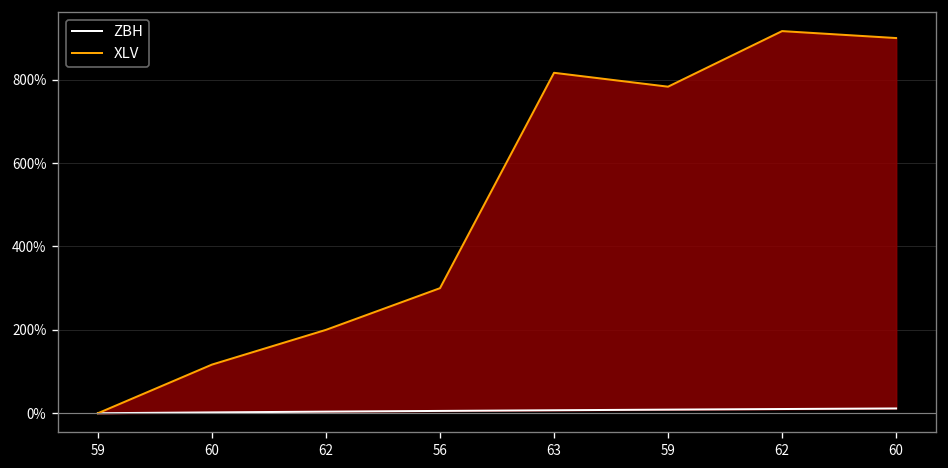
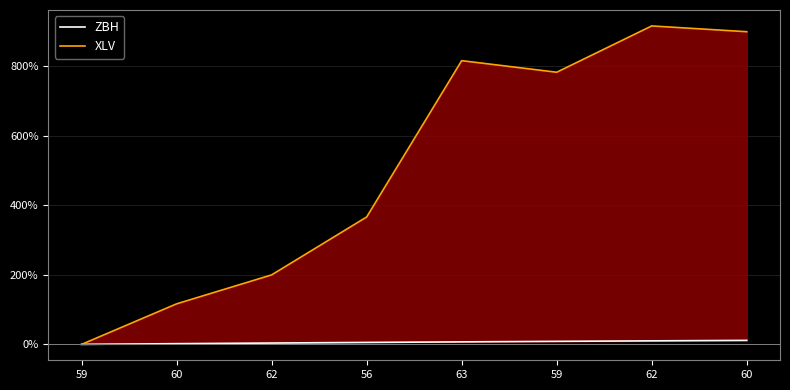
  {
    "ZBH": {
      "56": "10%",
      "63": "10%"
    },
    "XLV": {
-     "56": "300%"
+     "56": "370%"
    }
  }
